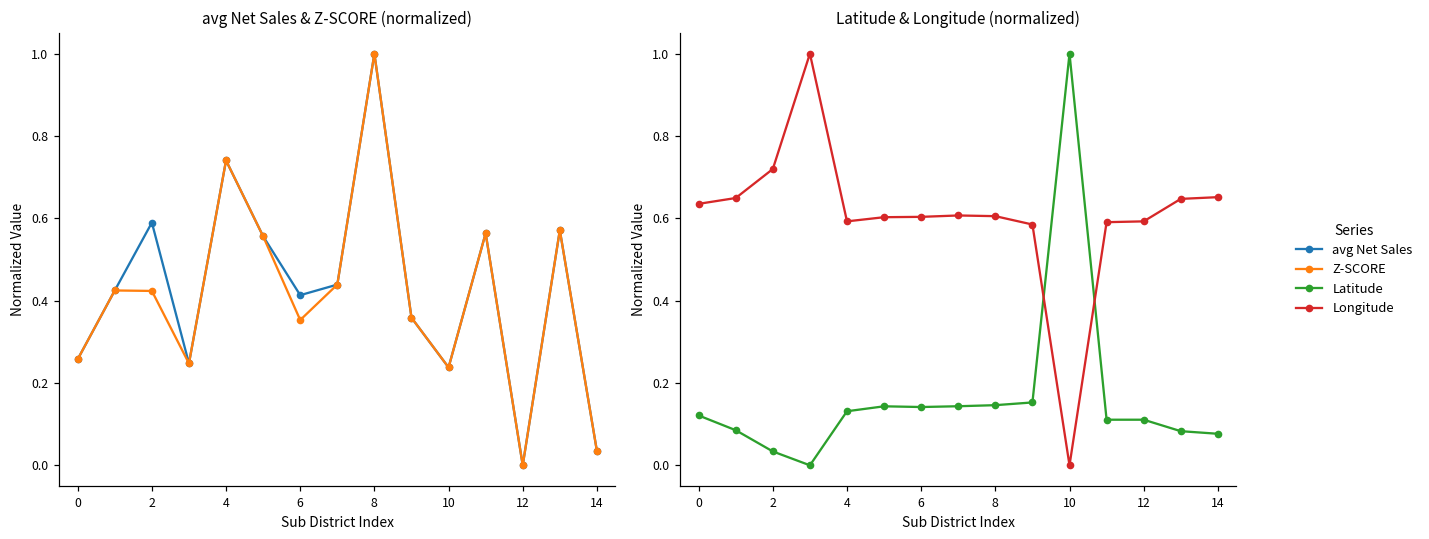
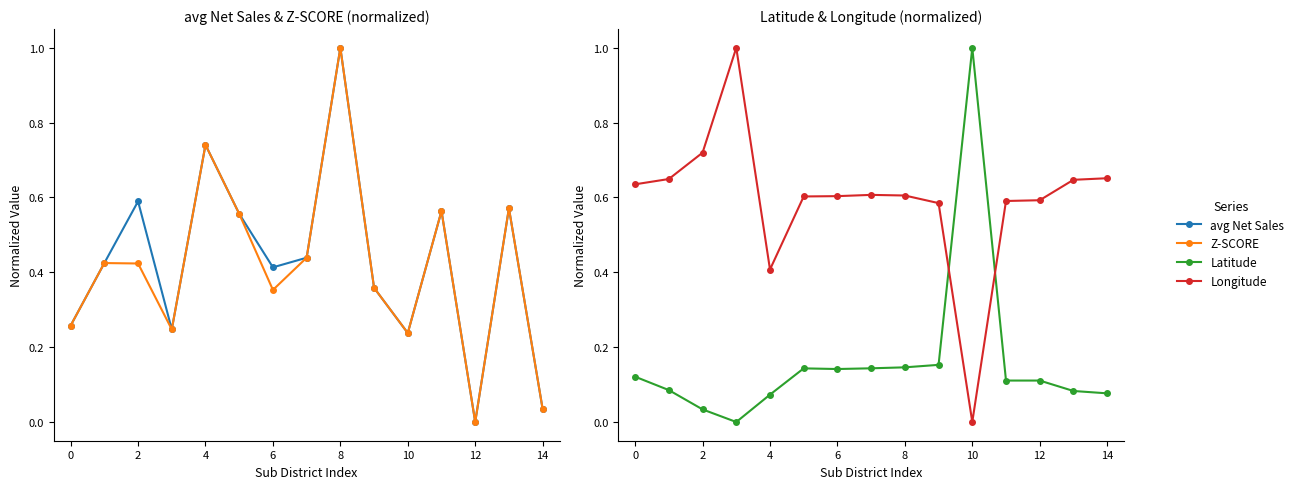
  {
    "avg Net Sales & Z-SCORE (normalized)": {
      "avg Net Sales": {
        "2": 0.59,
        "6": 0.41
      },
      "Z-SCORE": {
        "2": 0.42,
        "6": 0.35
      }
    },
    "Latitude & Longitude (normalized)": {
      "Latitude": {
        "0": 0.12,
        "2": 0.03,
-       "4": 0.13,
+       "4": 0.07,
        "6": 0.14,
        "8": 0.15,
        "10": 1.00,
        "12": 0.11,
        "14": 0.08
      },
      "Longitude": {
        "0": 0.64,
        "2": 0.72,
-       "4": 0.59,
+       "4": 0.41,
        "6": 0.60,
        "8": 0.61,
        "10": 0.00,
        "12": 0.59,
        "14": 0.65
      }
    }
  }
